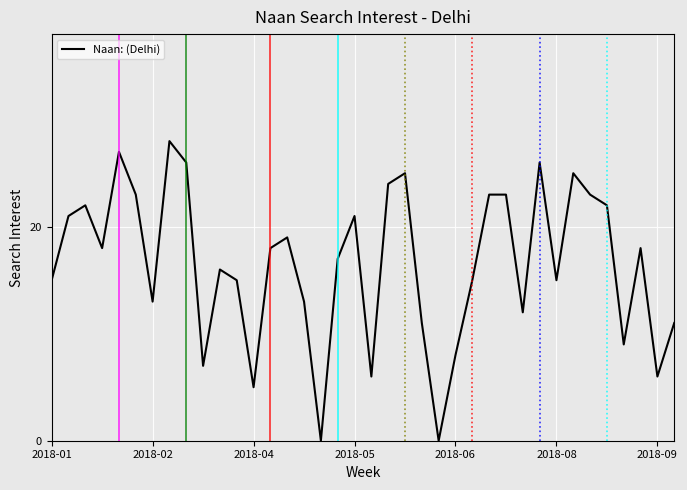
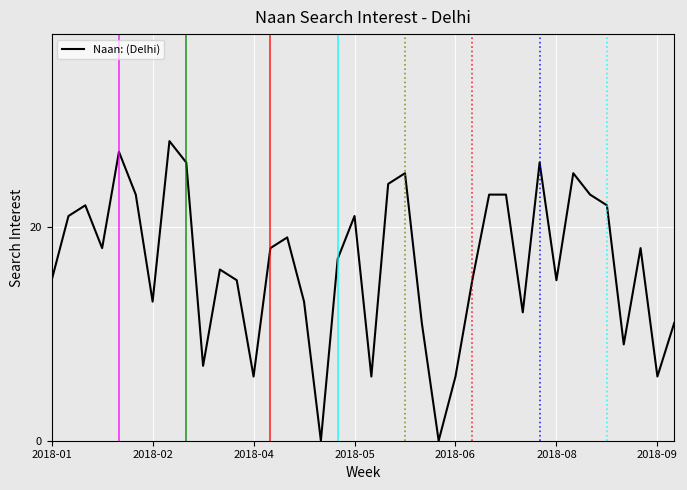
  {
    "2018-01": 15,
    "2018-02": 13,
-   "2018-04": 5,
+   "2018-04": 6,
    "2018-05": 21,
-   "2018-06": 8,
+   "2018-06": 6,
    "2018-08": 15,
    "2018-09": 6
  }
